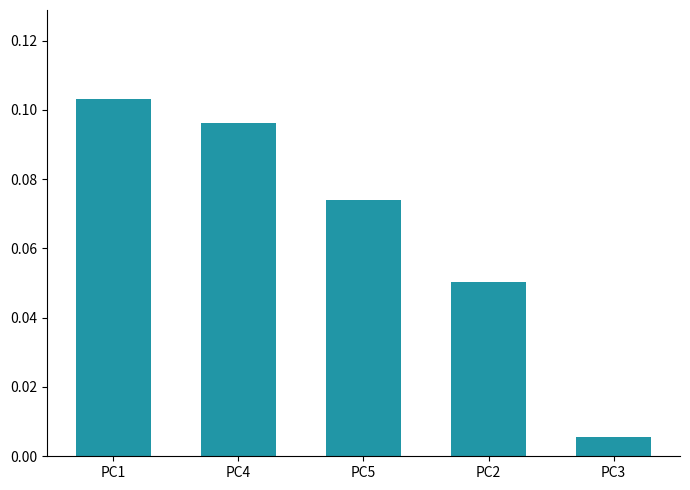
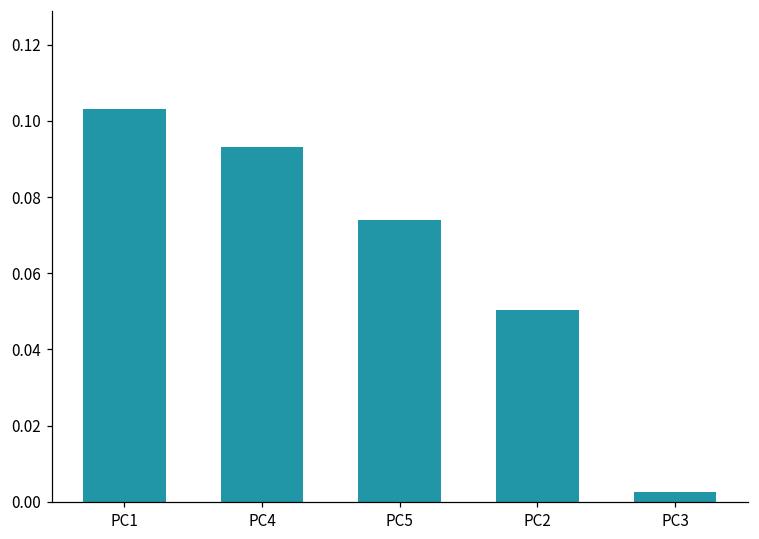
  {
    "PC1": 0.103,
-   "PC4": 0.096,
+   "PC4": 0.093,
    "PC5": 0.074,
    "PC2": 0.050,
-   "PC3": 0.005
+   "PC3": 0.003
  }
